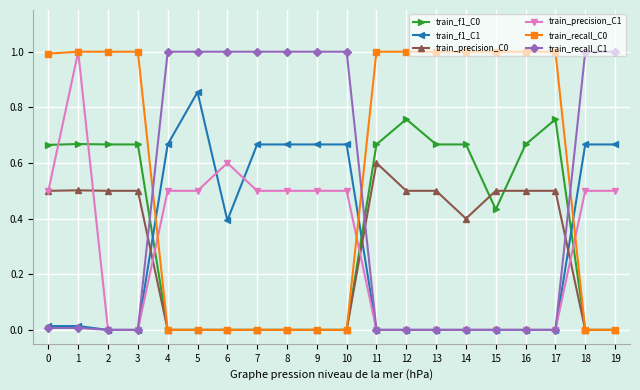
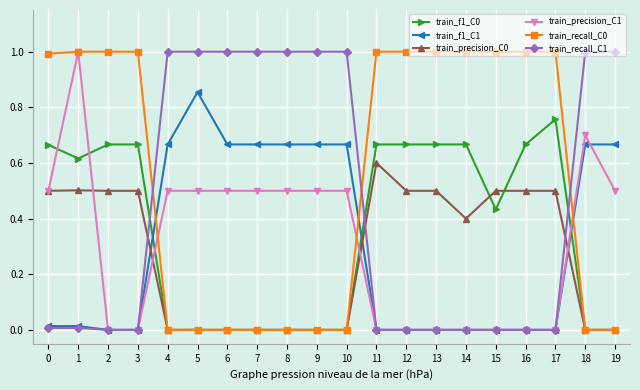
  {
    "train_f1_C0": {
      "0": 0.67,
-     "1": 0.67,
+     "1": 0.62,
      "2": 0.67,
      "3": 0.67,
      "11": 0.67,
-     "12": 0.76,
+     "12": 0.67,
      "13": 0.67,
      "14": 0.67,
      "15": 0.43,
      "16": 0.67,
      "17": 0.76
    },
    "train_f1_C1": {
      "4": 0.67,
      "5": 0.85,
-     "6": 0.39,
+     "6": 0.67,
      "7": 0.67,
      "8": 0.67,
      "9": 0.67,
      "10": 0.67,
      "18": 0.67,
      "19": 0.67
    },
    "train_precision_C0": {
      "1": 0.50,
      "2": 0.50,
      "3": 0.50,
      "11": 0.60,
      "12": 0.50,
      "13": 0.50,
      "14": 0.40,
      "15": 0.50,
      "16": 0.50,
      "17": 0.50
    },
    "train_precision_C1": {
      "4": 0.5,
      "5": 0.5,
-     "6": 0.6,
+     "6": 0.5,
      "7": 0.5,
      "8": 0.5,
      "9": 0.5,
      "10": 0.5,
-     "18": 0.5,
+     "18": 0.7,
      "19": 0.5
    },
    "train_recall_C0": {
      "0": 0.99,
      "2": 1.00,
      "3": 1.00,
      "11": 1.00,
      "12": 1.00
    },
    "train_recall_C1": {
      "4": 1.00,
      "5": 1.00,
      "6": 1.00,
      "7": 1.00,
      "8": 1.00,
      "9": 1.00,
      "10": 1.00
    }
  }
